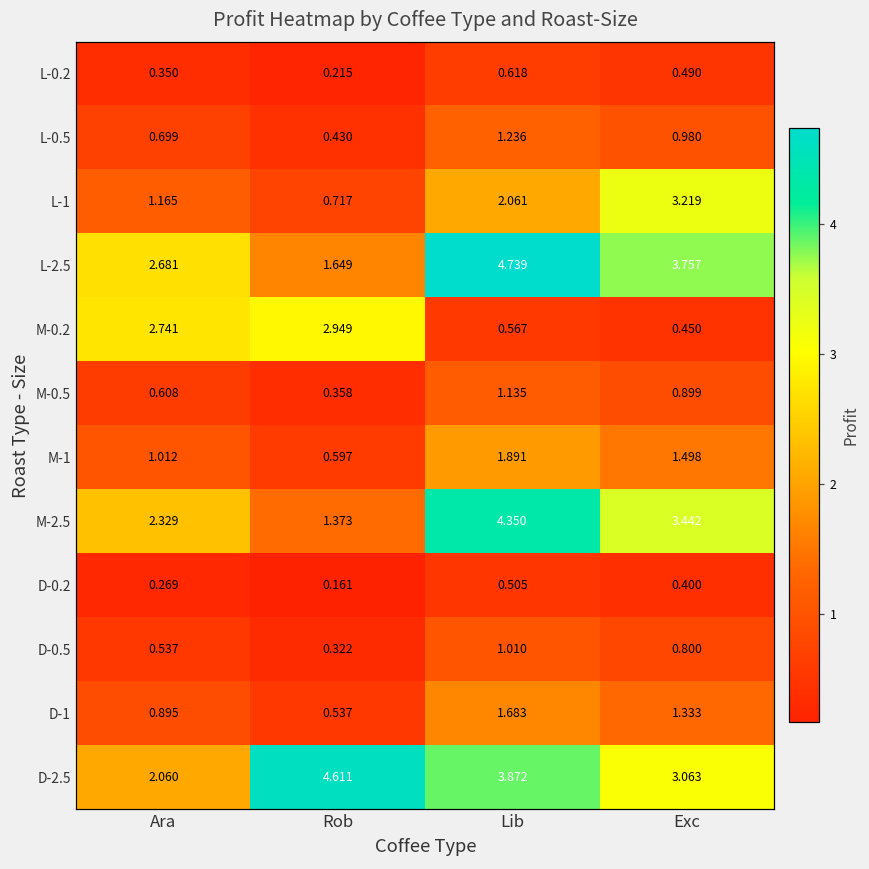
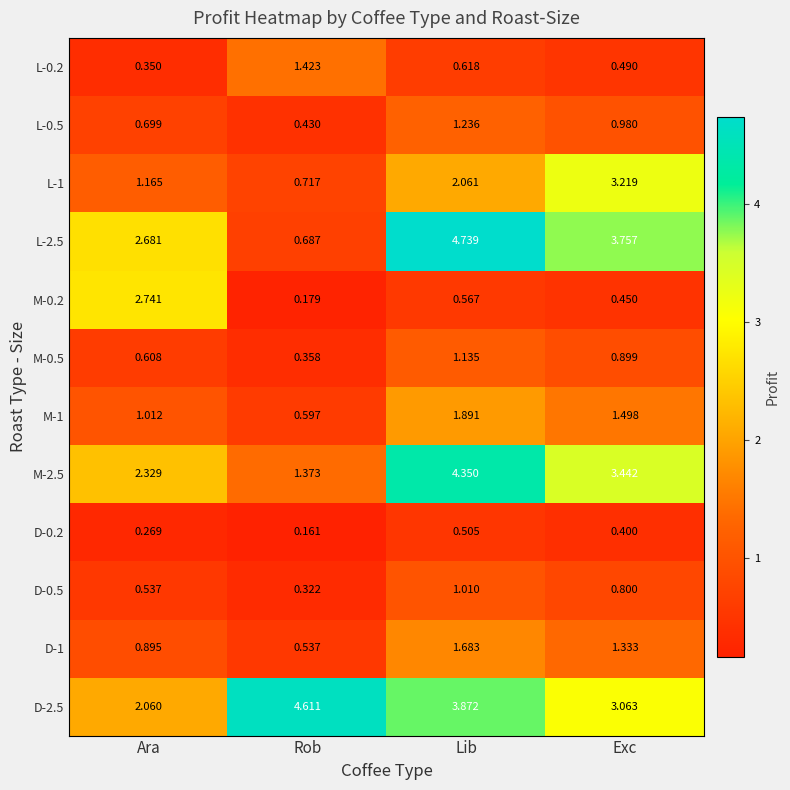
  {
    "L-0.2": {
      "Ara": 0.350,
-     "Rob": 0.215,
+     "Rob": 1.423,
      "Lib": 0.618,
      "Exc": 0.490
    },
    "L-0.5": {
      "Ara": 0.699,
      "Rob": 0.430,
      "Lib": 1.236,
      "Exc": 0.980
    },
    "L-1": {
      "Ara": 1.165,
      "Rob": 0.717,
      "Lib": 2.061,
      "Exc": 3.219
    },
    "L-2.5": {
      "Ara": 2.681,
-     "Rob": 1.649,
+     "Rob": 0.687,
      "Lib": 4.739,
      "Exc": 3.757
    },
    "M-0.2": {
      "Ara": 2.741,
-     "Rob": 2.949,
+     "Rob": 0.179,
      "Lib": 0.567,
      "Exc": 0.450
    },
    "M-0.5": {
      "Ara": 0.608,
      "Rob": 0.358,
      "Lib": 1.135,
      "Exc": 0.899
    },
    "M-1": {
      "Ara": 1.012,
      "Rob": 0.597,
      "Lib": 1.891,
      "Exc": 1.498
    },
    "M-2.5": {
      "Ara": 2.329,
      "Rob": 1.373,
      "Lib": 4.350,
      "Exc": 3.442
    },
    "D-0.2": {
      "Ara": 0.269,
      "Rob": 0.161,
      "Lib": 0.505,
      "Exc": 0.400
    },
    "D-0.5": {
      "Ara": 0.537,
      "Rob": 0.322,
      "Lib": 1.010,
      "Exc": 0.800
    },
    "D-1": {
      "Ara": 0.895,
      "Rob": 0.537,
      "Lib": 1.683,
      "Exc": 1.333
    },
    "D-2.5": {
      "Ara": 2.060,
      "Rob": 4.611,
      "Lib": 3.872,
      "Exc": 3.063
    }
  }
